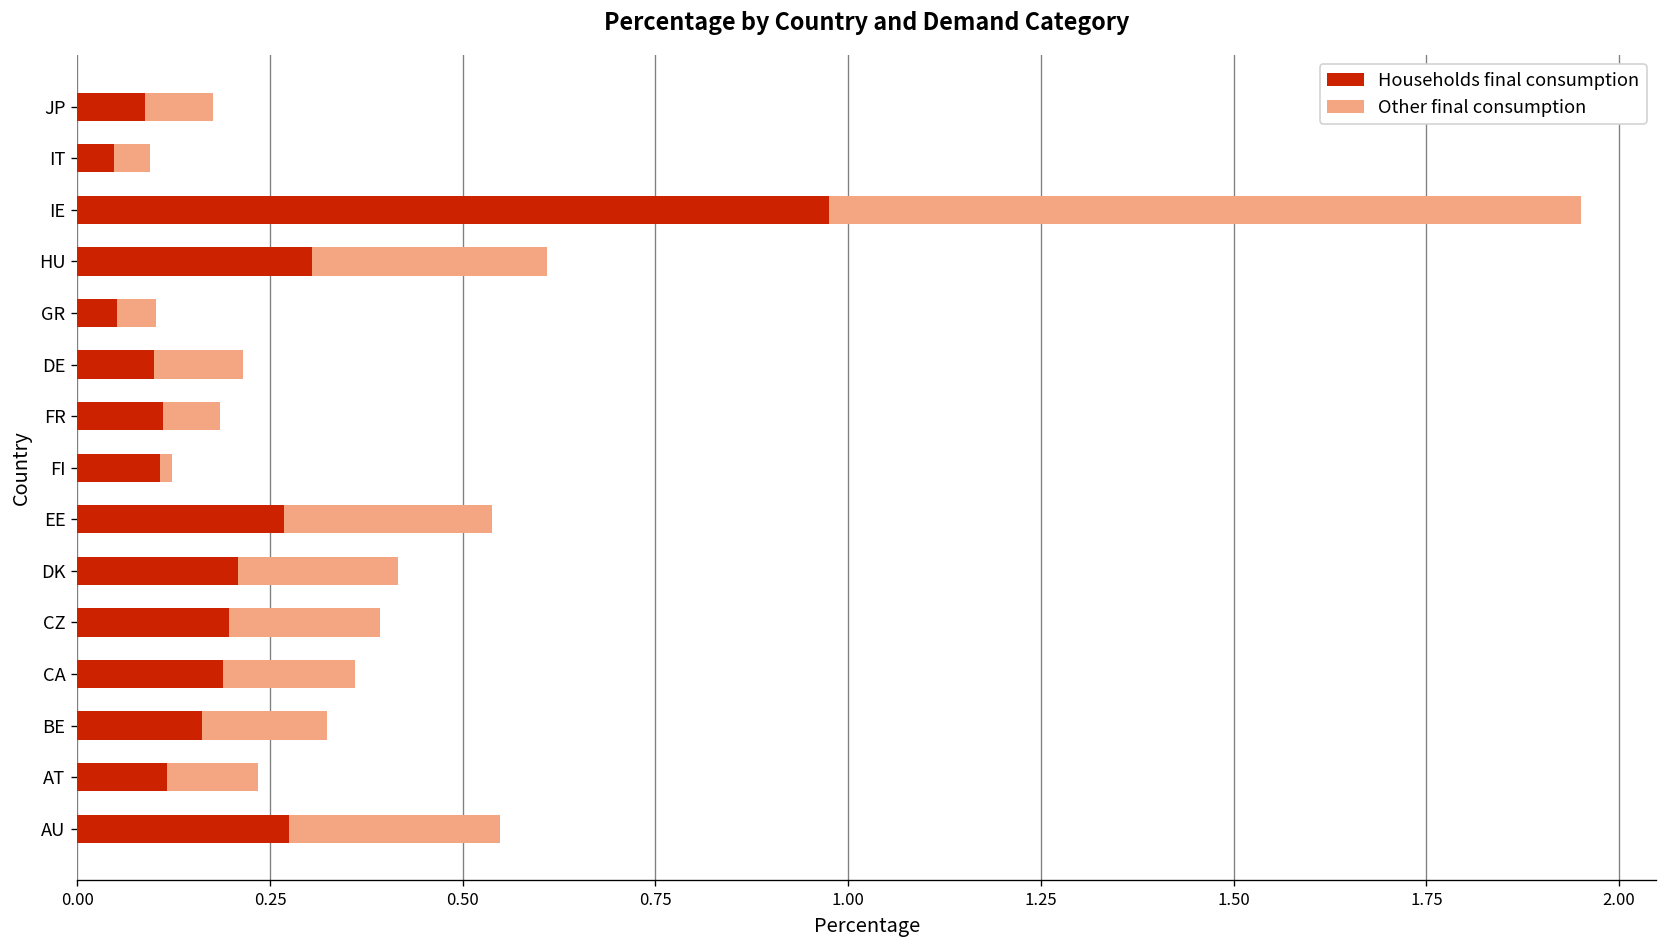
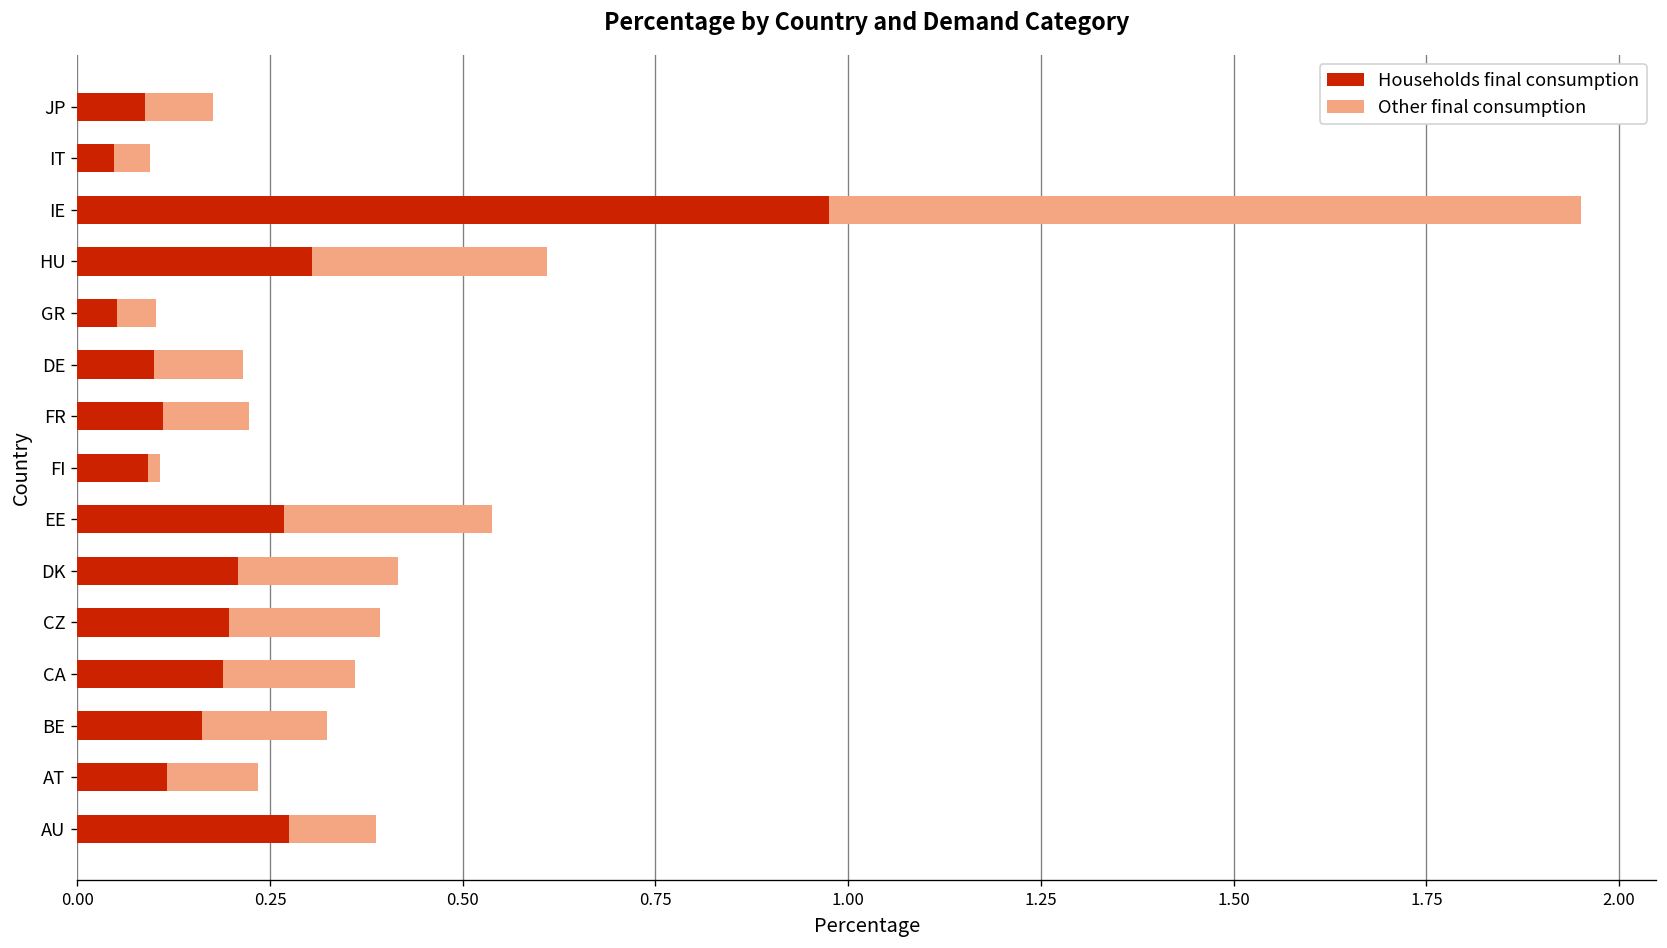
  {
    "Households final consumption": {
      "JP": 0.09,
      "IT": 0.05,
      "IE": 0.98,
      "HU": 0.30,
      "GR": 0.05,
      "DE": 0.10,
      "FR": 0.11,
-     "FI": 0.11,
+     "FI": 0.09,
      "EE": 0.27,
      "DK": 0.21,
      "CZ": 0.20,
      "CA": 0.19,
      "BE": 0.16,
      "AT": 0.12,
      "AU": 0.27
    },
    "Other final consumption": {
      "JP": 0.09,
      "IT": 0.05,
      "IE": 0.98,
      "HU": 0.30,
      "GR": 0.05,
      "DE": 0.12,
-     "FR": 0.07,
+     "FR": 0.11,
      "FI": 0.02,
      "EE": 0.27,
      "DK": 0.21,
      "CZ": 0.20,
      "CA": 0.17,
      "BE": 0.16,
      "AT": 0.12,
-     "AU": 0.27
+     "AU": 0.11
    }
  }
